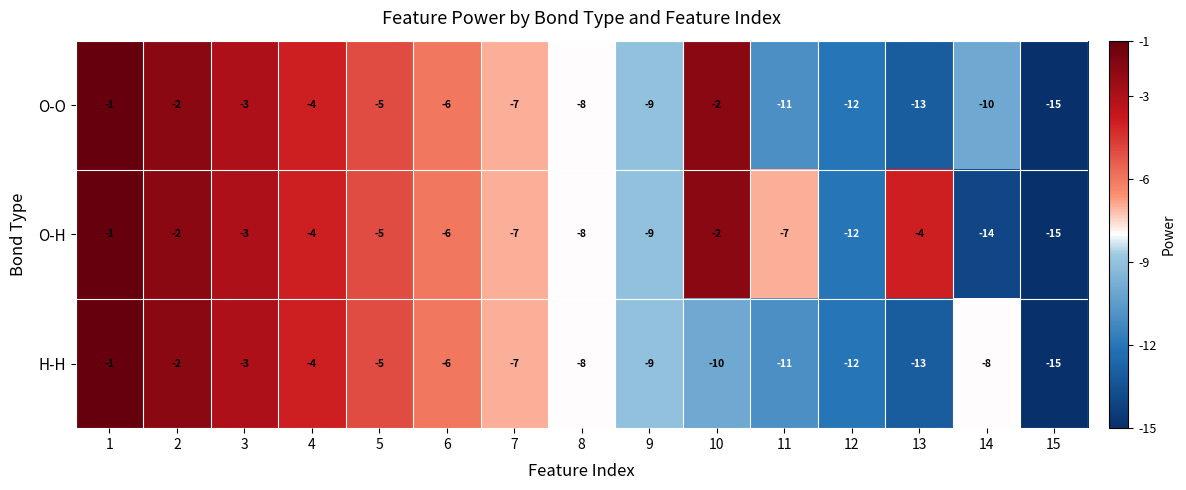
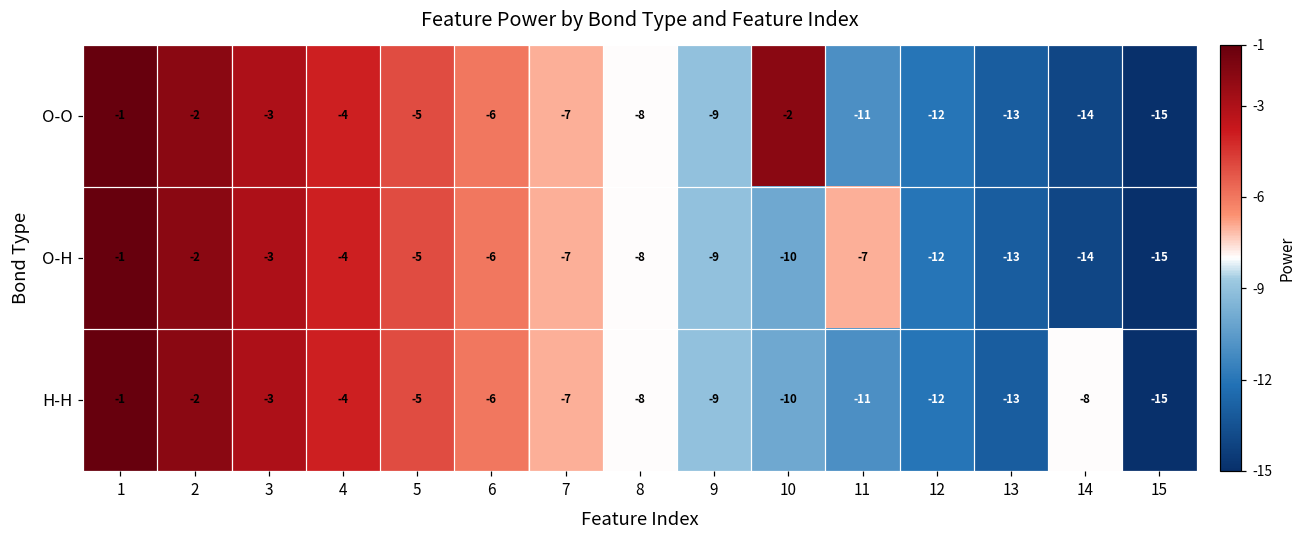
  {
    "O-O": {
      "1": -1,
      "2": -2,
      "3": -3,
      "4": -4,
      "5": -5,
      "6": -6,
      "7": -7,
      "8": -8,
      "9": -9,
      "10": -2,
      "11": -11,
      "12": -12,
      "13": -13,
-     "14": -10,
+     "14": -14,
      "15": -15
    },
    "O-H": {
      "1": -1,
      "2": -2,
      "3": -3,
      "4": -4,
      "5": -5,
      "6": -6,
      "7": -7,
      "8": -8,
      "9": -9,
-     "10": -2,
+     "10": -10,
      "11": -7,
      "12": -12,
-     "13": -4,
+     "13": -13,
      "14": -14,
      "15": -15
    },
    "H-H": {
      "1": -1,
      "2": -2,
      "3": -3,
      "4": -4,
      "5": -5,
      "6": -6,
      "7": -7,
      "8": -8,
      "9": -9,
      "10": -10,
      "11": -11,
      "12": -12,
      "13": -13,
      "14": -8,
      "15": -15
    }
  }
